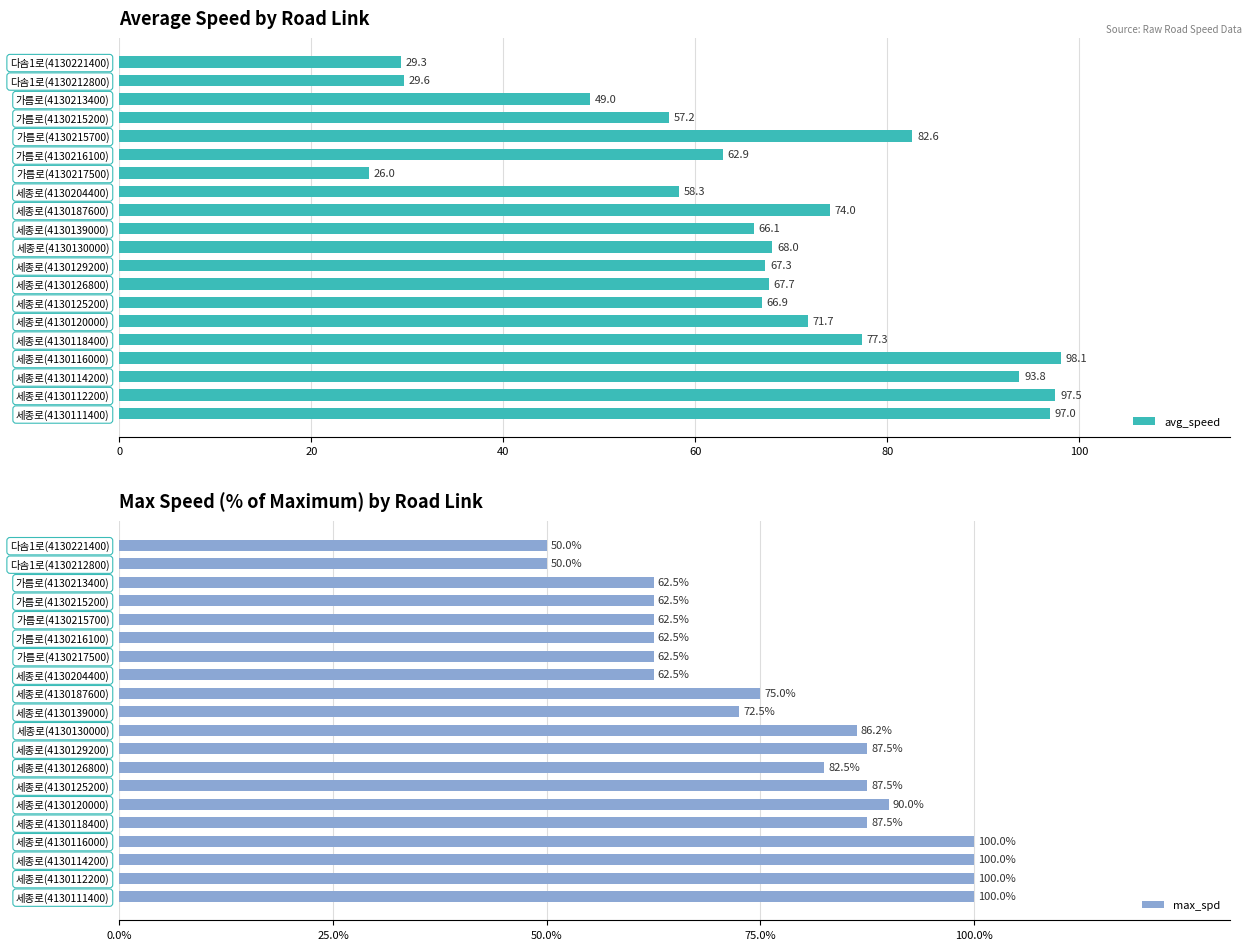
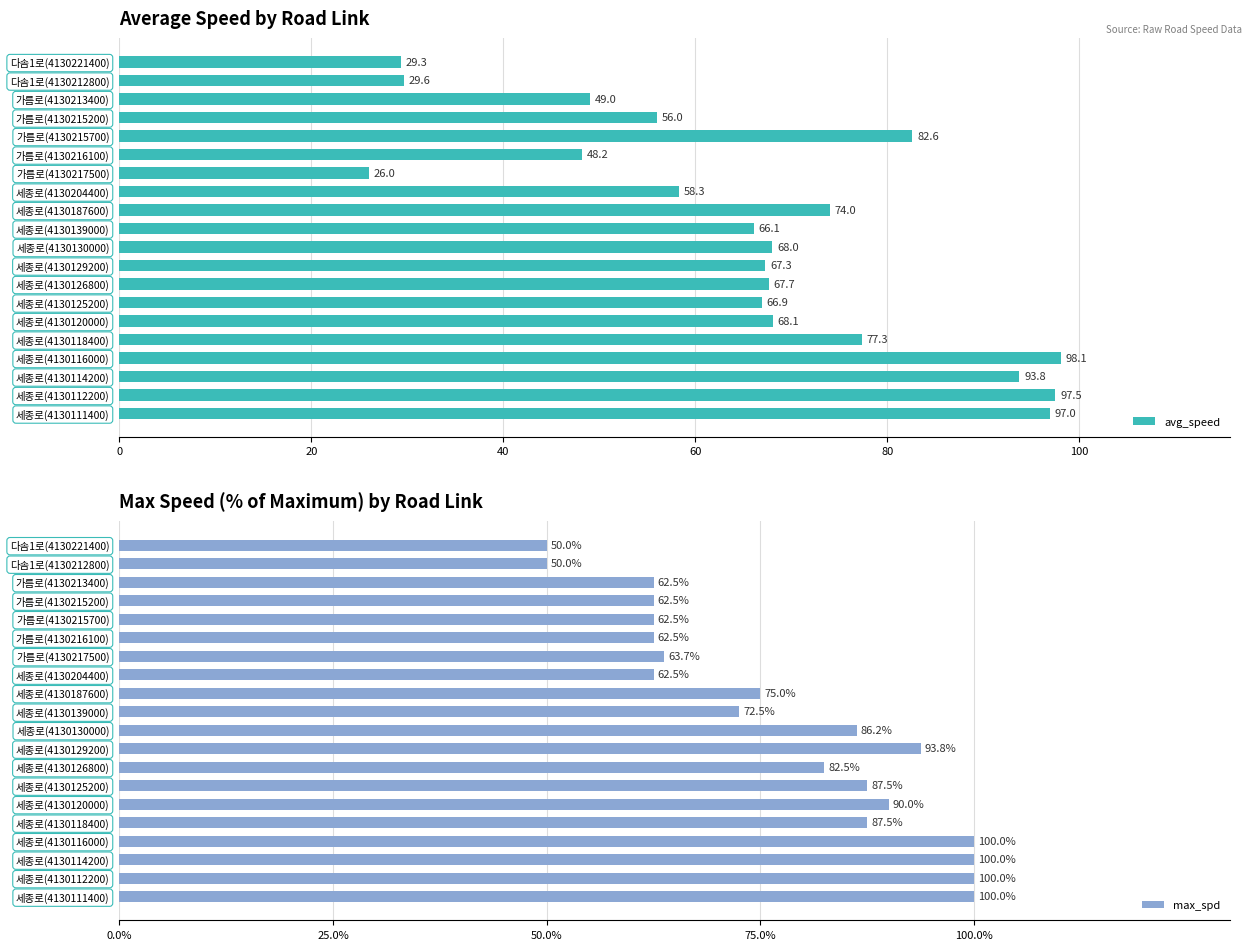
  {
    "Average Speed by Road Link": {
      "다솜1로(4130221400)": "29.3",
      "다솜1로(4130212800)": "29.6",
      "가름로(4130213400)": "49.0",
-     "가름로(4130215200)": "57.2",
+     "가름로(4130215200)": "56.0",
      "가름로(4130215700)": "82.6",
-     "가름로(4130216100)": "62.9",
+     "가름로(4130216100)": "48.2",
      "가름로(4130217500)": "26.0",
      "세종로(4130204400)": "58.3",
      "세종로(4130187600)": "74.0",
      "세종로(4130139000)": "66.1",
      "세종로(4130130000)": "68.0",
      "세종로(4130129200)": "67.3",
      "세종로(4130126800)": "67.7",
      "세종로(4130125200)": "66.9",
-     "세종로(4130120000)": "71.7",
+     "세종로(4130120000)": "68.1",
      "세종로(4130118400)": "77.3",
      "세종로(4130116000)": "98.1",
      "세종로(4130114200)": "93.8",
      "세종로(4130112200)": "97.5",
      "세종로(4130111400)": "97.0"
    },
    "Max Speed (% of Maximum) by Road Link": {
      "다솜1로(4130221400)": "50.0%",
      "다솜1로(4130212800)": "50.0%",
      "가름로(4130213400)": "62.5%",
      "가름로(4130215200)": "62.5%",
      "가름로(4130215700)": "62.5%",
      "가름로(4130216100)": "62.5%",
-     "가름로(4130217500)": "62.5%",
+     "가름로(4130217500)": "63.7%",
      "세종로(4130204400)": "62.5%",
      "세종로(4130187600)": "75.0%",
      "세종로(4130139000)": "72.5%",
      "세종로(4130130000)": "86.2%",
-     "세종로(4130129200)": "87.5%",
+     "세종로(4130129200)": "93.8%",
      "세종로(4130126800)": "82.5%",
      "세종로(4130125200)": "87.5%",
      "세종로(4130120000)": "90.0%",
      "세종로(4130118400)": "87.5%",
      "세종로(4130116000)": "100.0%",
      "세종로(4130114200)": "100.0%",
      "세종로(4130112200)": "100.0%",
      "세종로(4130111400)": "100.0%"
    }
  }
